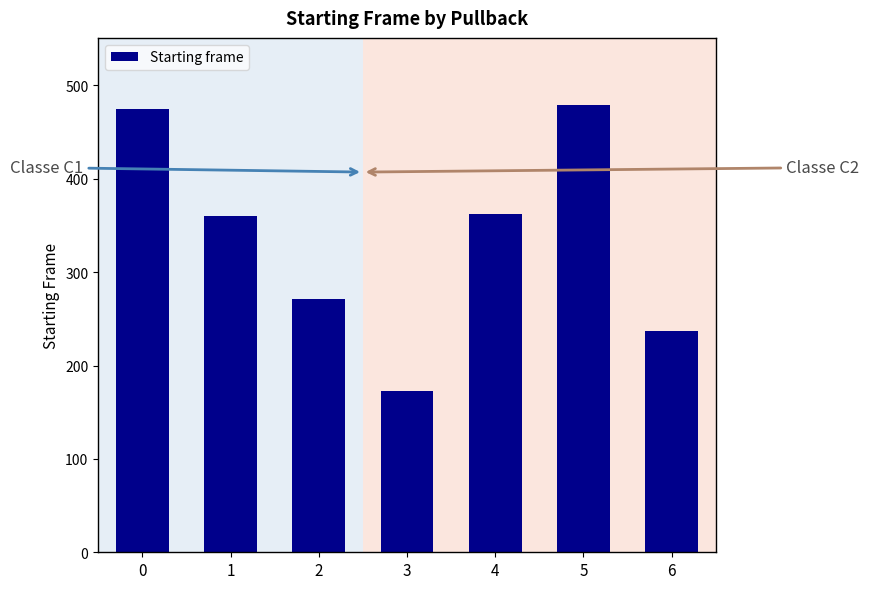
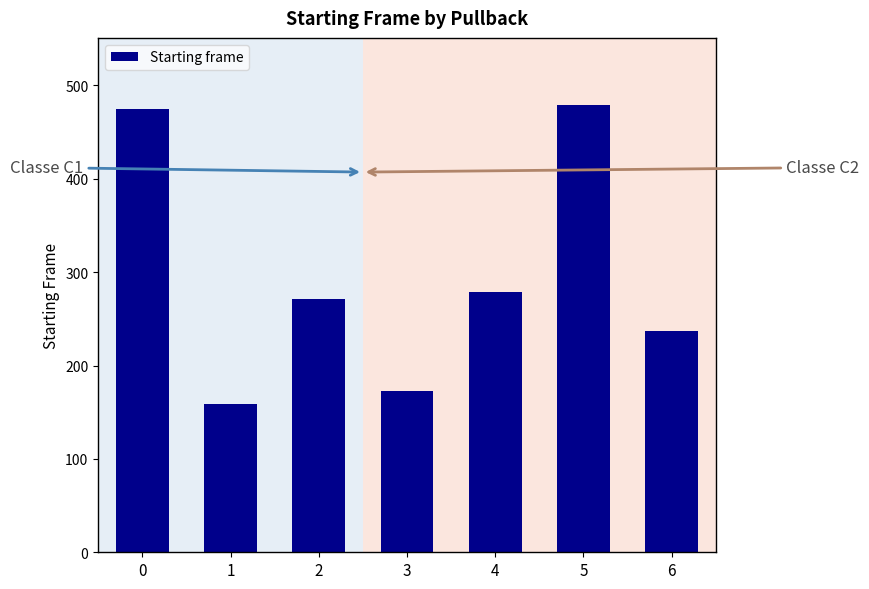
  {
    "0": 480,
-   "1": 360,
+   "1": 160,
    "2": 270,
    "3": 170,
-   "4": 360,
+   "4": 280,
    "5": 480,
    "6": 240
  }
